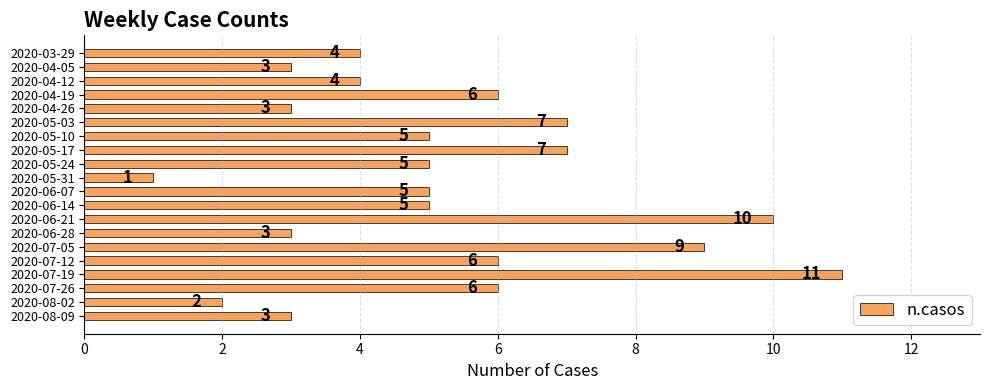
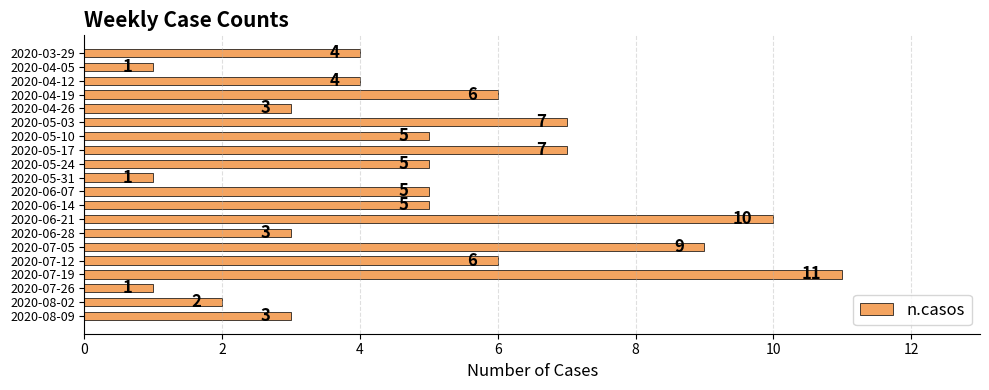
  {
    "2020-03-29": 4,
-   "2020-04-05": 3,
+   "2020-04-05": 1,
    "2020-04-12": 4,
    "2020-04-19": 6,
    "2020-04-26": 3,
    "2020-05-03": 7,
    "2020-05-10": 5,
    "2020-05-17": 7,
    "2020-05-24": 5,
    "2020-05-31": 1,
    "2020-06-21": 10,
    "2020-06-28": 3,
    "2020-07-05": 9,
    "2020-07-12": 6,
    "2020-07-19": 11,
-   "2020-07-26": 6,
+   "2020-07-26": 1,
    "2020-08-02": 2,
    "2020-08-09": 3
  }
